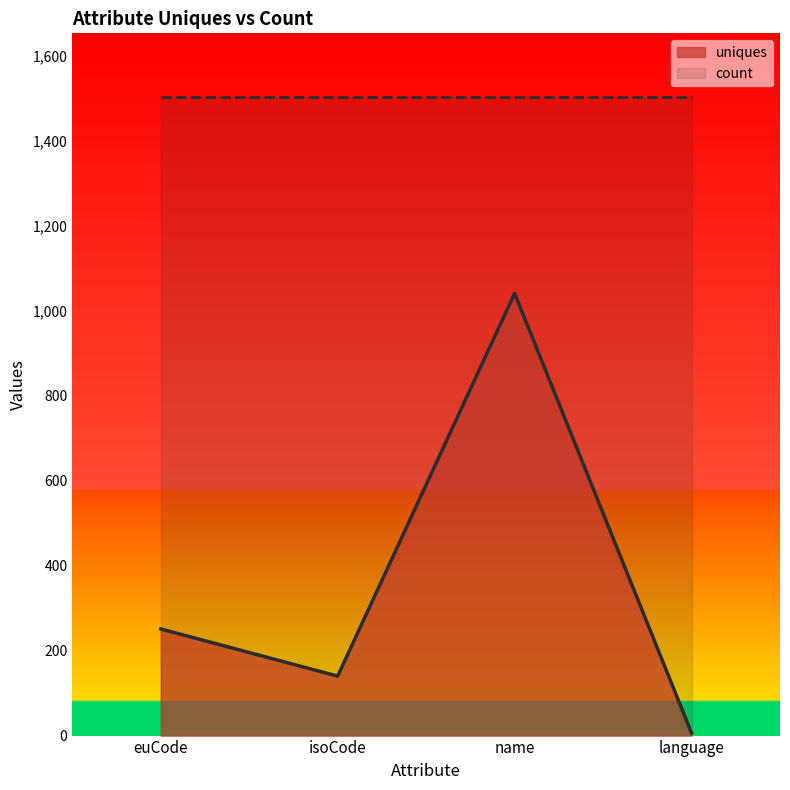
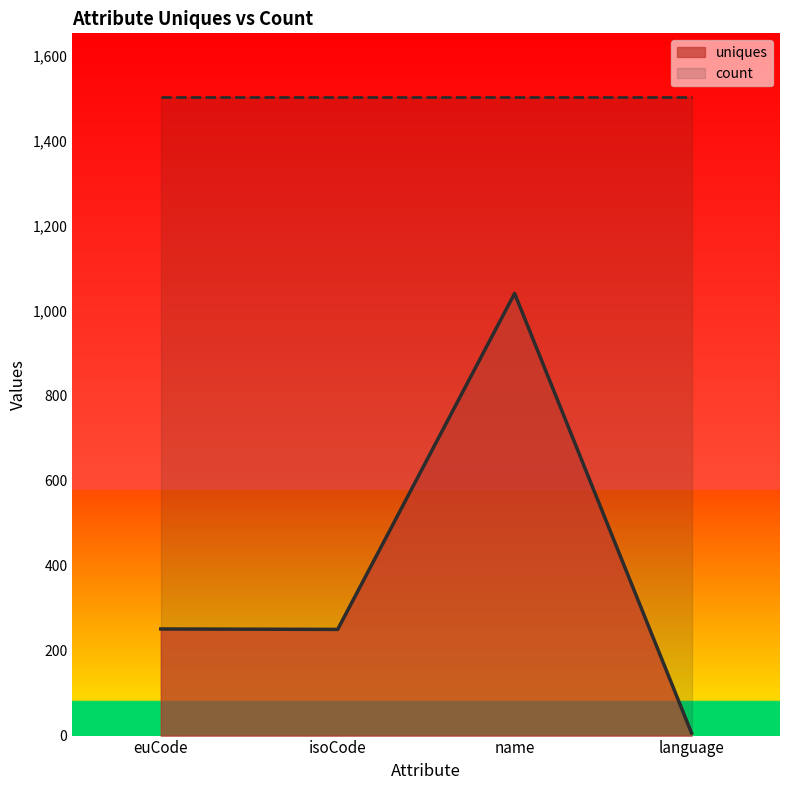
  {
    "uniques": {
      "euCode": "250",
-     "isoCode": "140",
+     "isoCode": "250",
      "name": "1,040",
      "language": "10"
    },
    "count": {
      "euCode": "1,500",
      "isoCode": "1,500",
      "name": "1,500",
      "language": "1,500"
    }
  }
